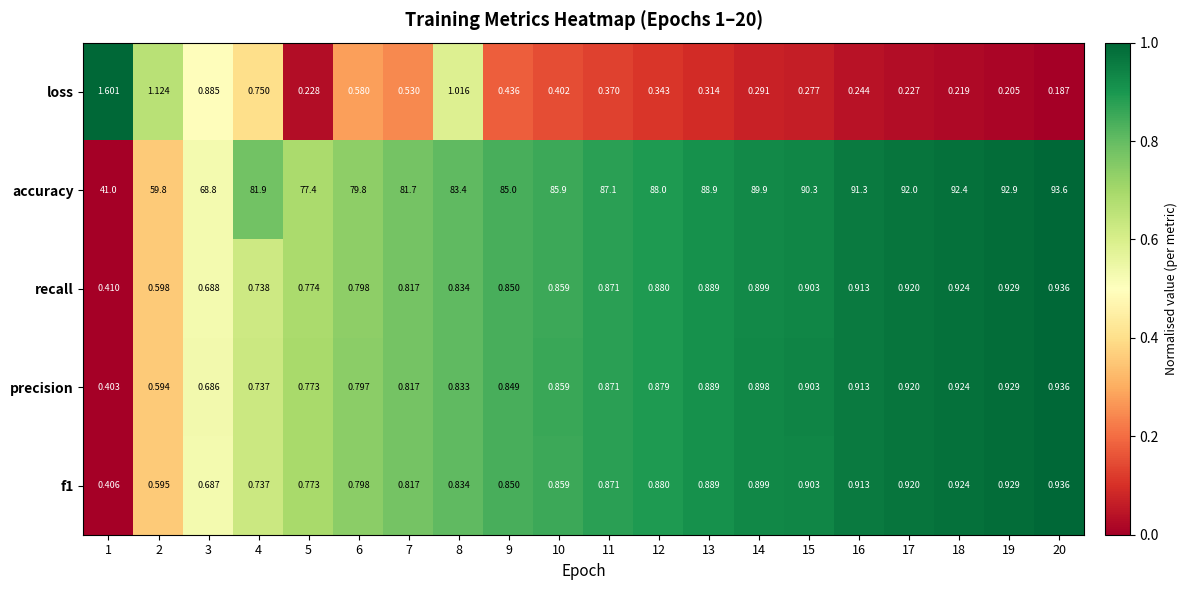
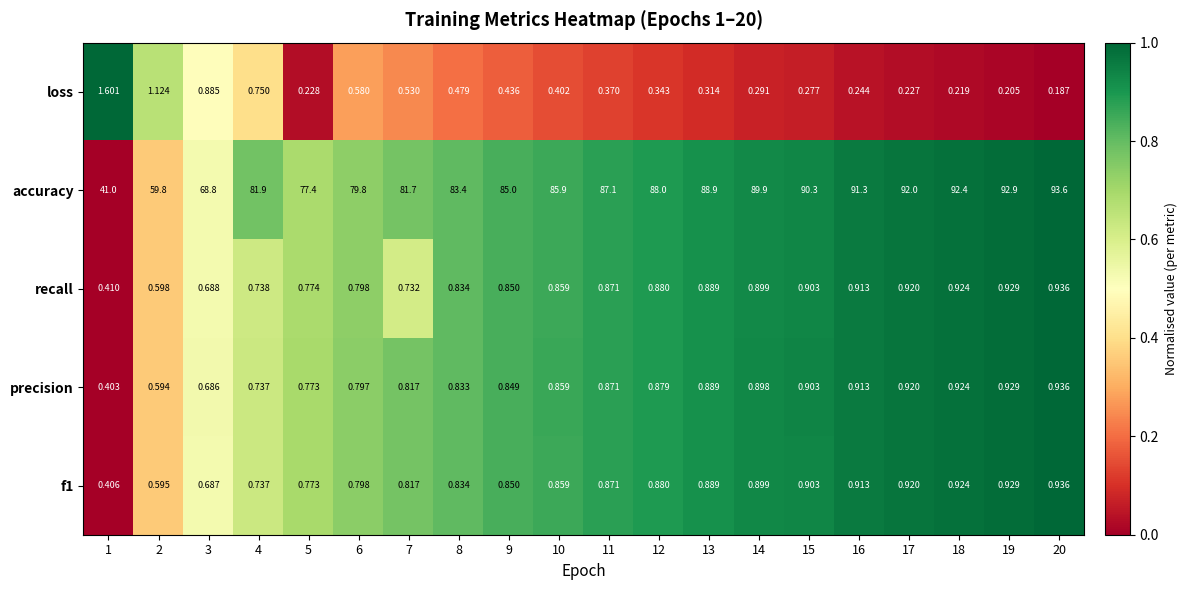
  {
    "loss": {
      "1": 1.601,
      "2": 1.124,
      "3": 0.885,
      "4": 0.750,
      "5": 0.228,
      "6": 0.580,
      "7": 0.530,
-     "8": 1.016,
+     "8": 0.479,
      "9": 0.436,
      "10": 0.402,
      "11": 0.370,
      "12": 0.343,
      "13": 0.314,
      "14": 0.291,
      "15": 0.277,
      "16": 0.244,
      "17": 0.227,
      "18": 0.219,
      "19": 0.205,
      "20": 0.187
    },
    "accuracy": {
      "1": 41.0,
      "2": 59.8,
      "3": 68.8,
      "4": 81.9,
      "5": 77.4,
      "6": 79.8,
      "7": 81.7,
      "8": 83.4,
      "9": 85.0,
      "10": 85.9,
      "11": 87.1,
      "12": 88.0,
      "13": 88.9,
      "14": 89.9,
      "15": 90.3,
      "16": 91.3,
      "17": 92.0,
      "18": 92.4,
      "19": 92.9,
      "20": 93.6
    },
    "recall": {
      "1": 0.410,
      "2": 0.598,
      "3": 0.688,
      "4": 0.738,
      "5": 0.774,
      "6": 0.798,
-     "7": 0.817,
+     "7": 0.732,
      "8": 0.834,
      "9": 0.850,
      "10": 0.859,
      "11": 0.871,
      "12": 0.880,
      "13": 0.889,
      "14": 0.899,
      "15": 0.903,
      "16": 0.913,
      "17": 0.920,
      "18": 0.924,
      "19": 0.929,
      "20": 0.936
    },
    "precision": {
      "1": 0.403,
      "2": 0.594,
      "3": 0.686,
      "4": 0.737,
      "5": 0.773,
      "6": 0.797,
      "7": 0.817,
      "8": 0.833,
      "9": 0.849,
      "10": 0.859,
      "11": 0.871,
      "12": 0.879,
      "13": 0.889,
      "14": 0.898,
      "15": 0.903,
      "16": 0.913,
      "17": 0.920,
      "18": 0.924,
      "19": 0.929,
      "20": 0.936
    },
    "f1": {
      "1": 0.406,
      "2": 0.595,
      "3": 0.687,
      "4": 0.737,
      "5": 0.773,
      "6": 0.798,
      "7": 0.817,
      "8": 0.834,
      "9": 0.850,
      "10": 0.859,
      "11": 0.871,
      "12": 0.880,
      "13": 0.889,
      "14": 0.899,
      "15": 0.903,
      "16": 0.913,
      "17": 0.920,
      "18": 0.924,
      "19": 0.929,
      "20": 0.936
    }
  }
